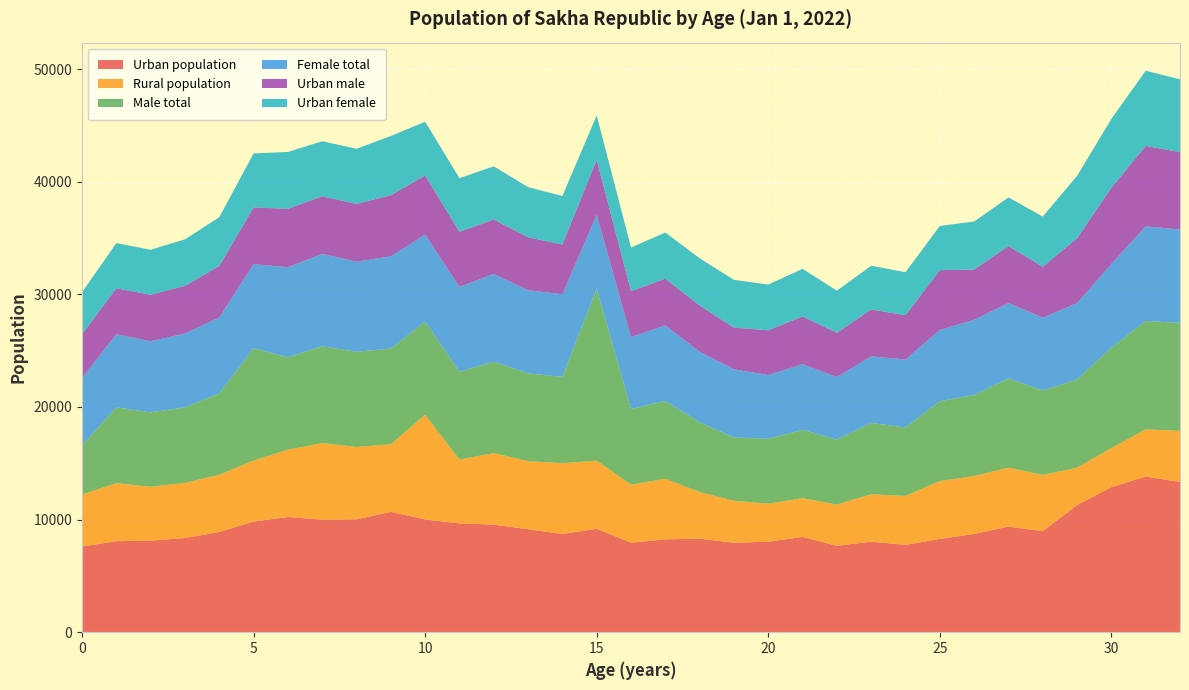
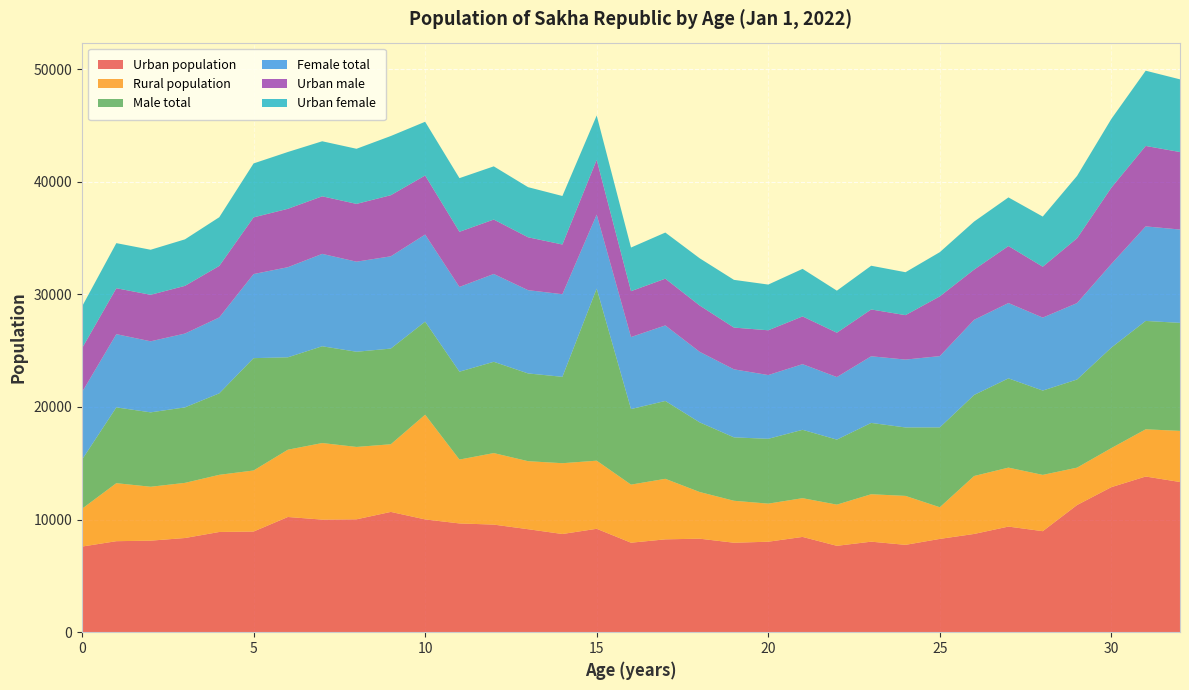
  {
    "Urban population": {
      "0": 7600,
-     "5": 9800,
+     "5": 8900,
      "10": 10000,
      "15": 9200,
      "20": 8000,
      "25": 8300,
      "30": 12900
    },
    "Rural population": {
-     "0": 4600,
+     "0": 3400,
      "5": 5400,
      "10": 9300,
      "15": 6000,
      "20": 3400,
-     "25": 5100,
+     "25": 2800,
      "30": 3500
    },
    "Male total": {
      "0": 4400,
      "5": 10000,
      "10": 8300,
      "15": 15300,
      "20": 5800,
      "25": 7100,
      "30": 8900
    },
    "Urban male": {
      "0": 3900,
      "5": 5000,
      "10": 5200,
      "15": 4900,
      "20": 4000,
      "25": 5300,
      "30": 6800
    }
  }
